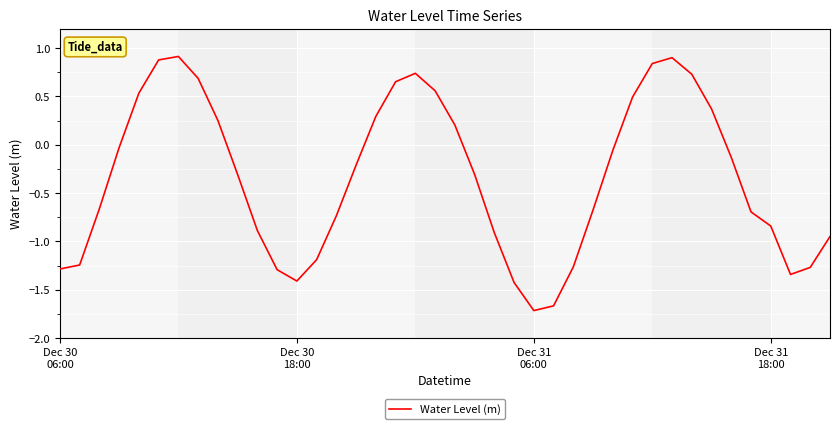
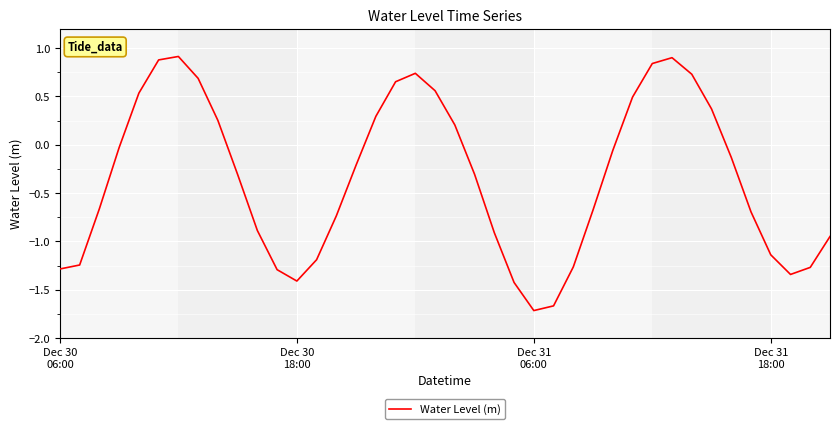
  {
    "Dec 30 06:00": -1.3,
    "Dec 30 18:00": -1.4,
    "Dec 31 06:00": -1.7,
-   "Dec 31 18:00": -0.8
+   "Dec 31 18:00": -1.1
  }
